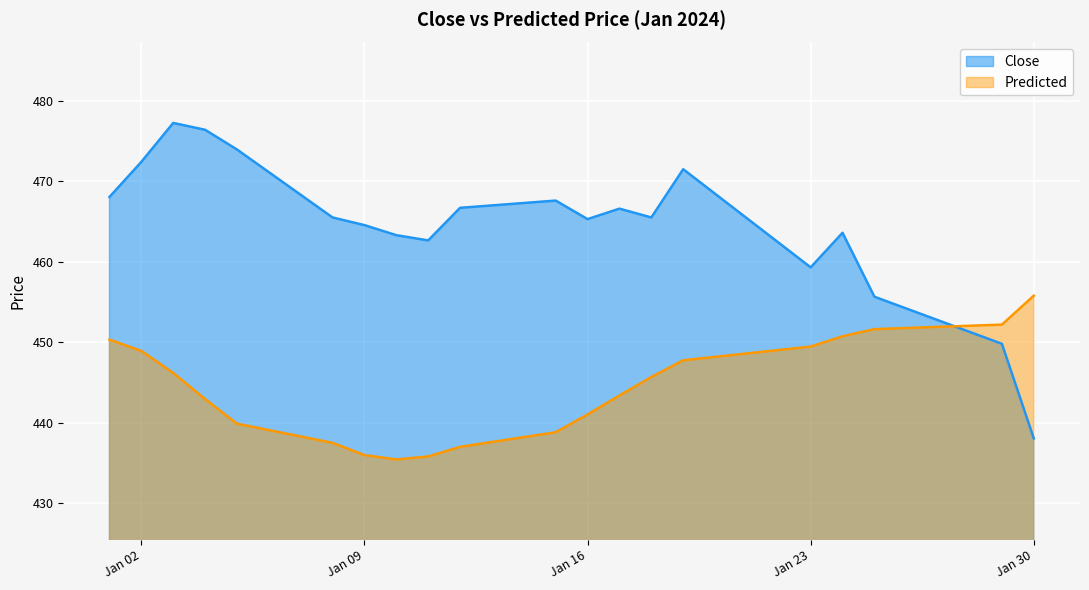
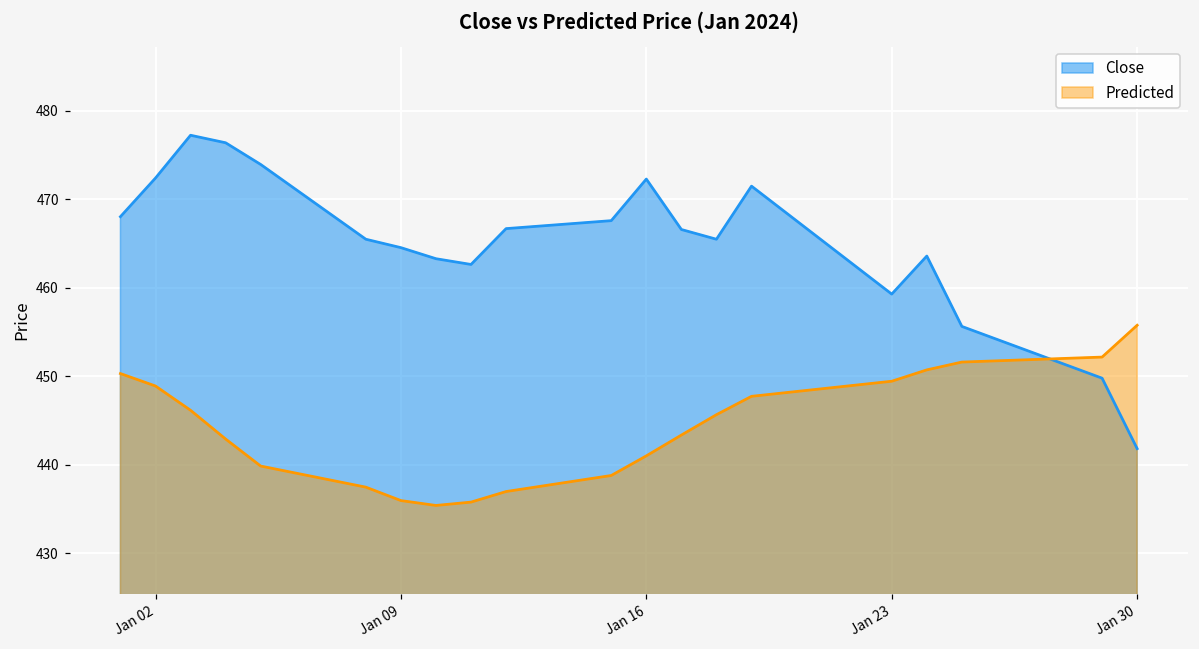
  {
    "Close": {
      "Jan 02": 472,
      "Jan 09": 465,
-     "Jan 16": 465,
+     "Jan 16": 472,
      "Jan 23": 459,
-     "Jan 30": 438
+     "Jan 30": 442
    },
    "Predicted": {
      "Jan 02": 449,
      "Jan 09": 436,
      "Jan 16": 441,
      "Jan 23": 449,
      "Jan 30": 456
    }
  }
